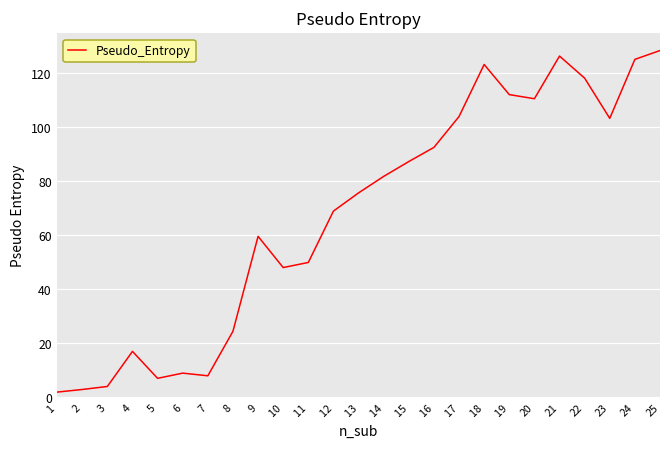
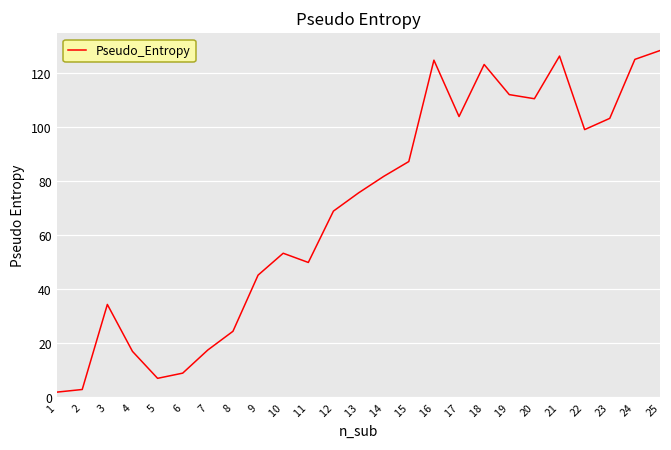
  {
    "1": 2,
    "2": 3,
-   "3": 4,
+   "3": 34,
    "4": 17,
    "5": 7,
    "6": 9,
-   "7": 8,
+   "7": 17,
    "8": 24,
-   "9": 60,
-   "10": 48,
+   "9": 45,
+   "10": 53,
    "11": 50,
    "12": 69,
    "13": 76,
    "14": 82,
    "15": 87,
-   "16": 93,
+   "16": 125,
    "17": 104,
    "18": 123,
    "19": 112,
    "20": 111,
    "21": 126,
-   "22": 118,
+   "22": 99,
    "23": 103,
    "24": 125,
    "25": 128
  }
